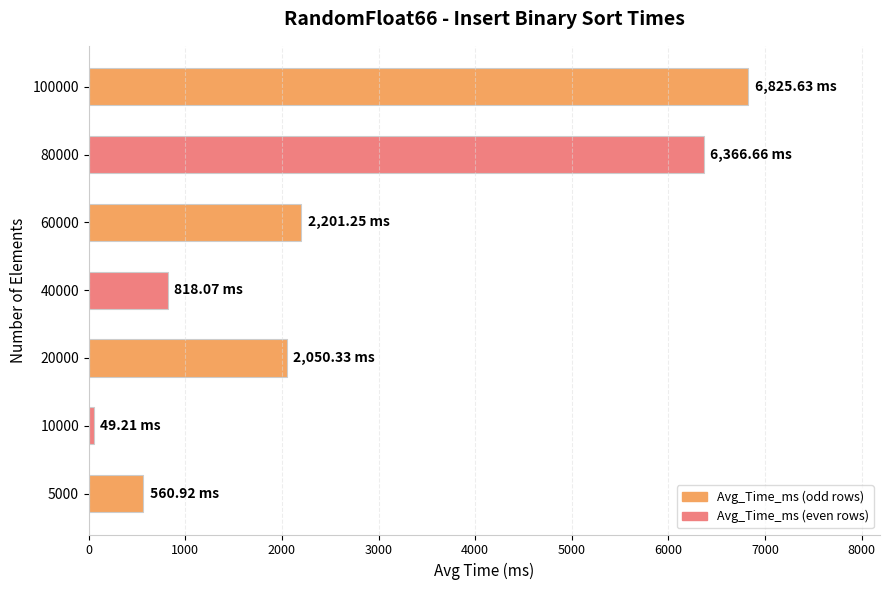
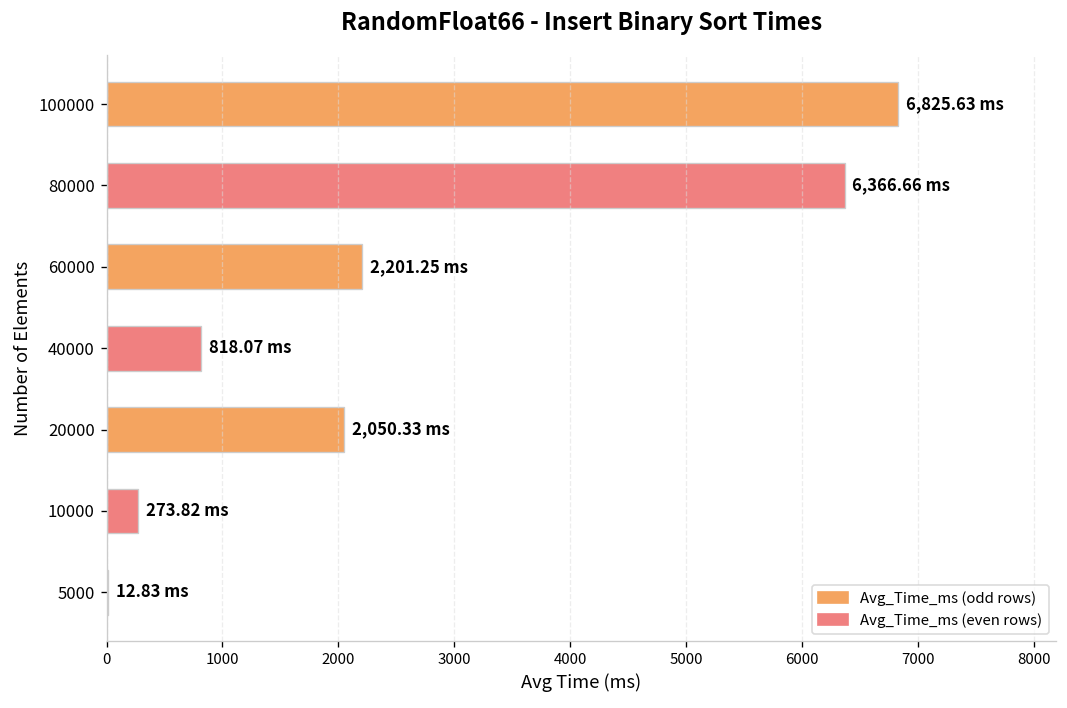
  {
    "100000": "6,825.63",
    "80000": "6,366.66",
    "60000": "2,201.25",
    "40000": "818.07",
    "20000": "2,050.33",
-   "10000": "49.21",
-   "5000": "560.92"
+   "10000": "273.82",
+   "5000": "12.83"
  }
